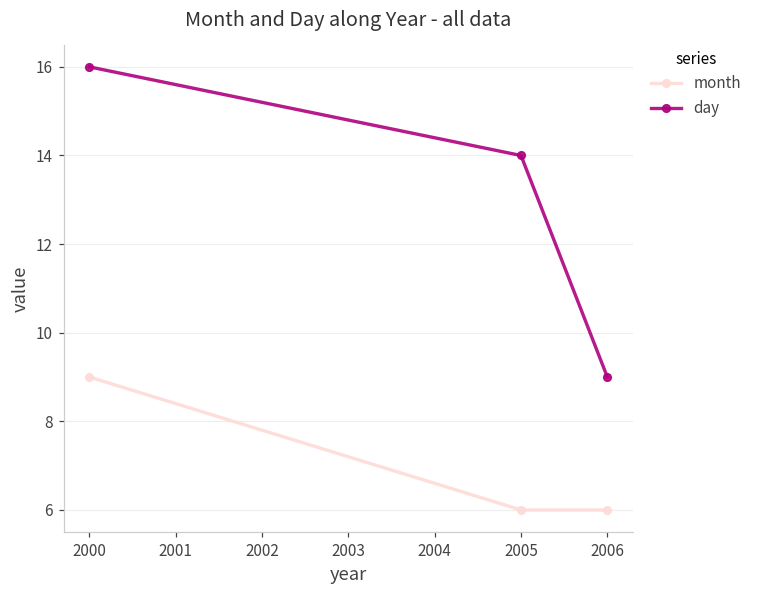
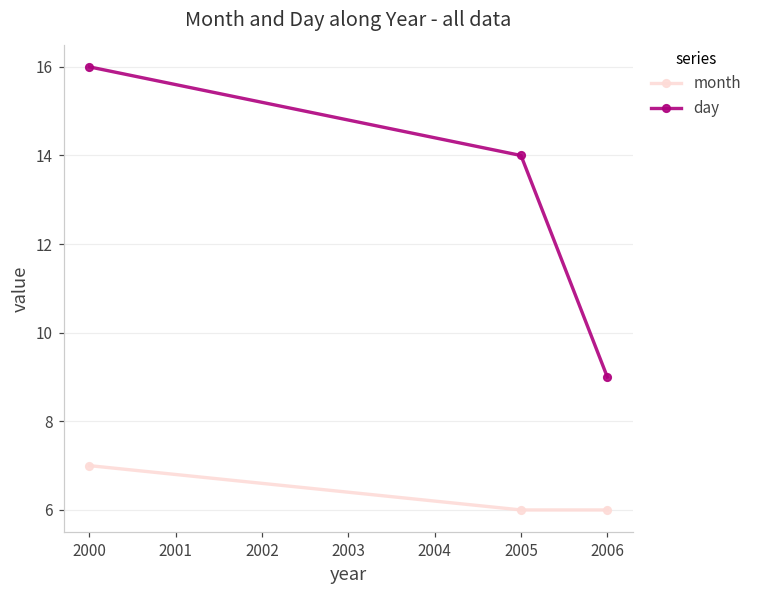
  {
    "month": {
-     "2000": 9,
+     "2000": 7,
      "2005": 6,
      "2006": 6
    },
    "day": {
      "2000": 16,
      "2005": 14,
      "2006": 9
    }
  }
